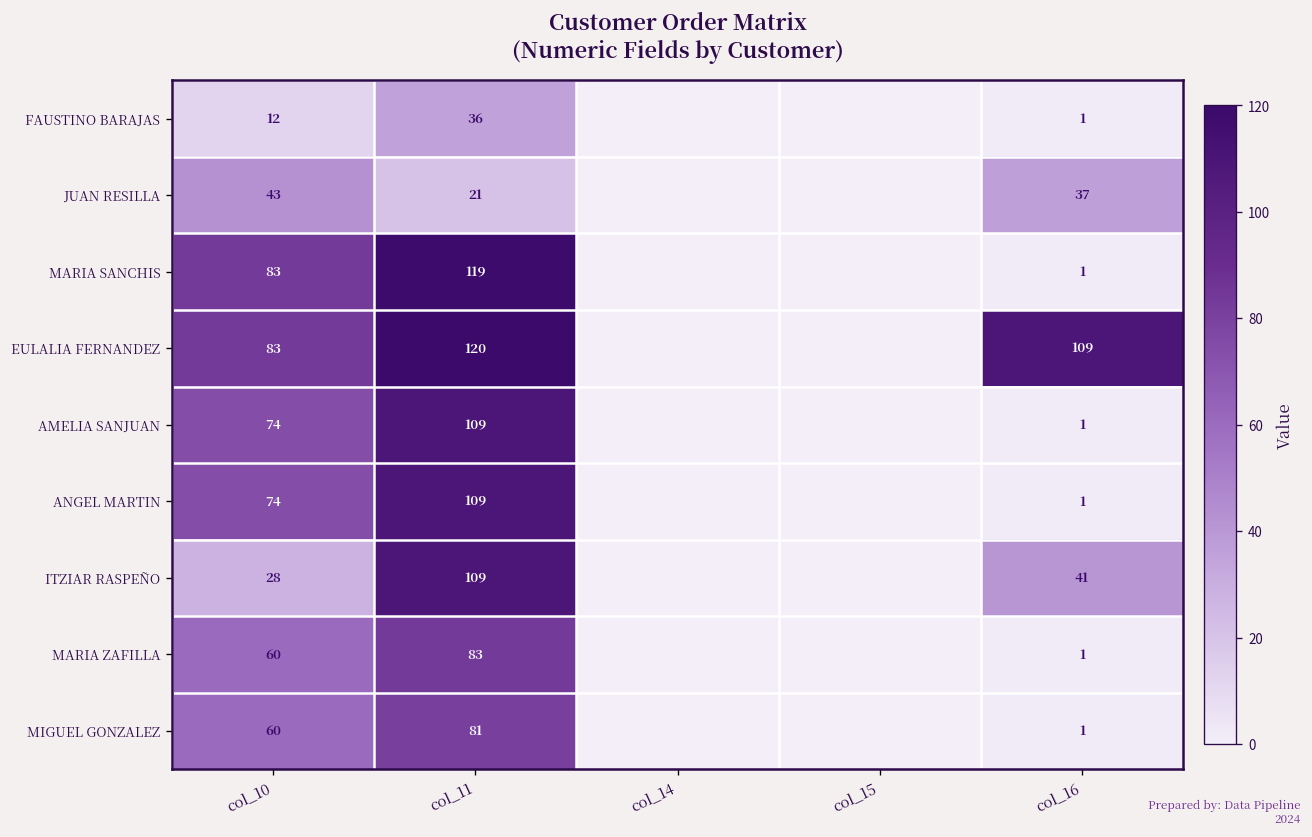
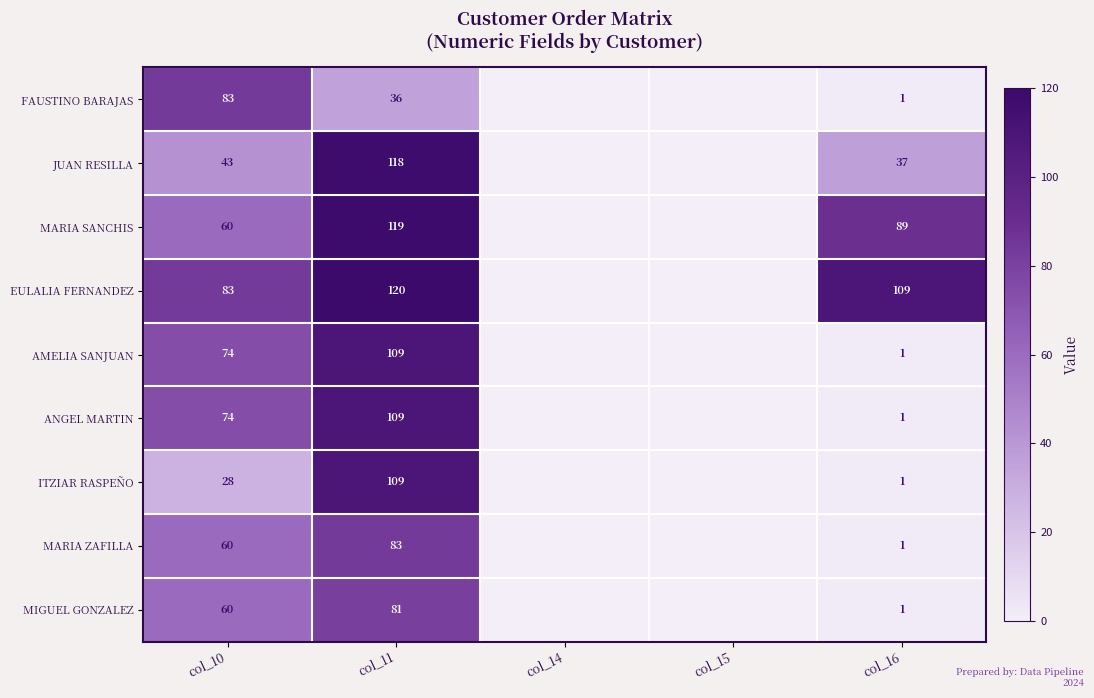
  {
    "FAUSTINO BARAJAS": {
-     "col_10": 12,
+     "col_10": 83,
      "col_11": 36,
      "col_16": 1
    },
    "JUAN RESILLA": {
      "col_10": 43,
-     "col_11": 21,
+     "col_11": 118,
      "col_16": 37
    },
    "MARIA SANCHIS": {
-     "col_10": 83,
+     "col_10": 60,
      "col_11": 119,
-     "col_16": 1
+     "col_16": 89
    },
    "EULALIA FERNANDEZ": {
      "col_10": 83,
      "col_11": 120,
      "col_16": 109
    },
    "AMELIA SANJUAN": {
      "col_10": 74,
      "col_11": 109,
      "col_16": 1
    },
    "ANGEL MARTIN": {
      "col_10": 74,
      "col_11": 109,
      "col_16": 1
    },
    "ITZIAR RASPEÑO": {
      "col_10": 28,
      "col_11": 109,
-     "col_16": 41
+     "col_16": 1
    },
    "MARIA ZAFILLA": {
      "col_10": 60,
      "col_11": 83,
      "col_16": 1
    },
    "MIGUEL GONZALEZ": {
      "col_10": 60,
      "col_11": 81,
      "col_16": 1
    }
  }
